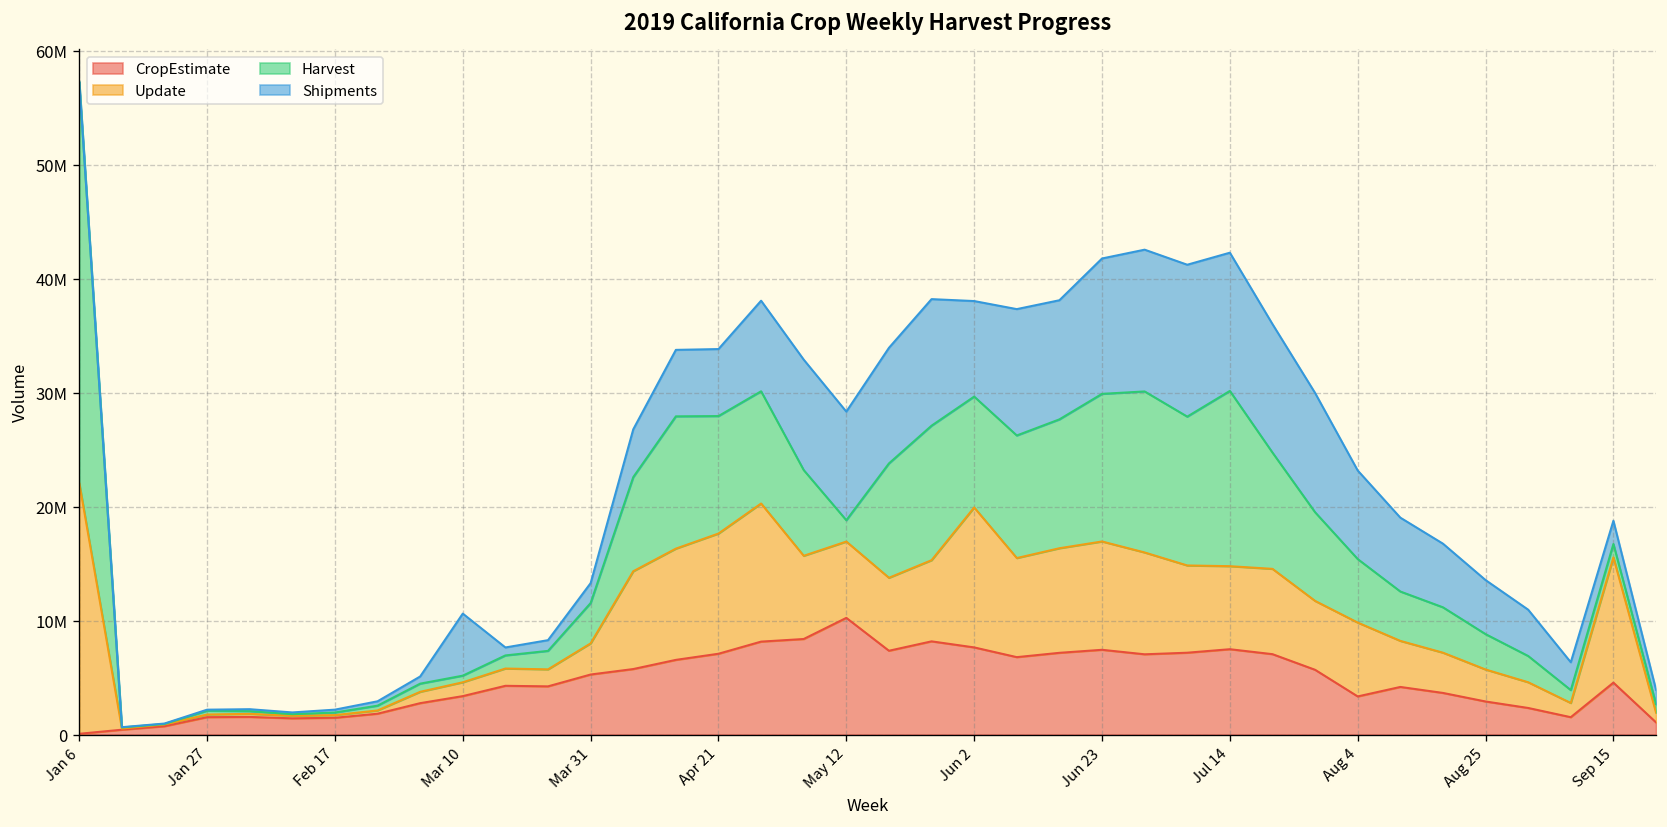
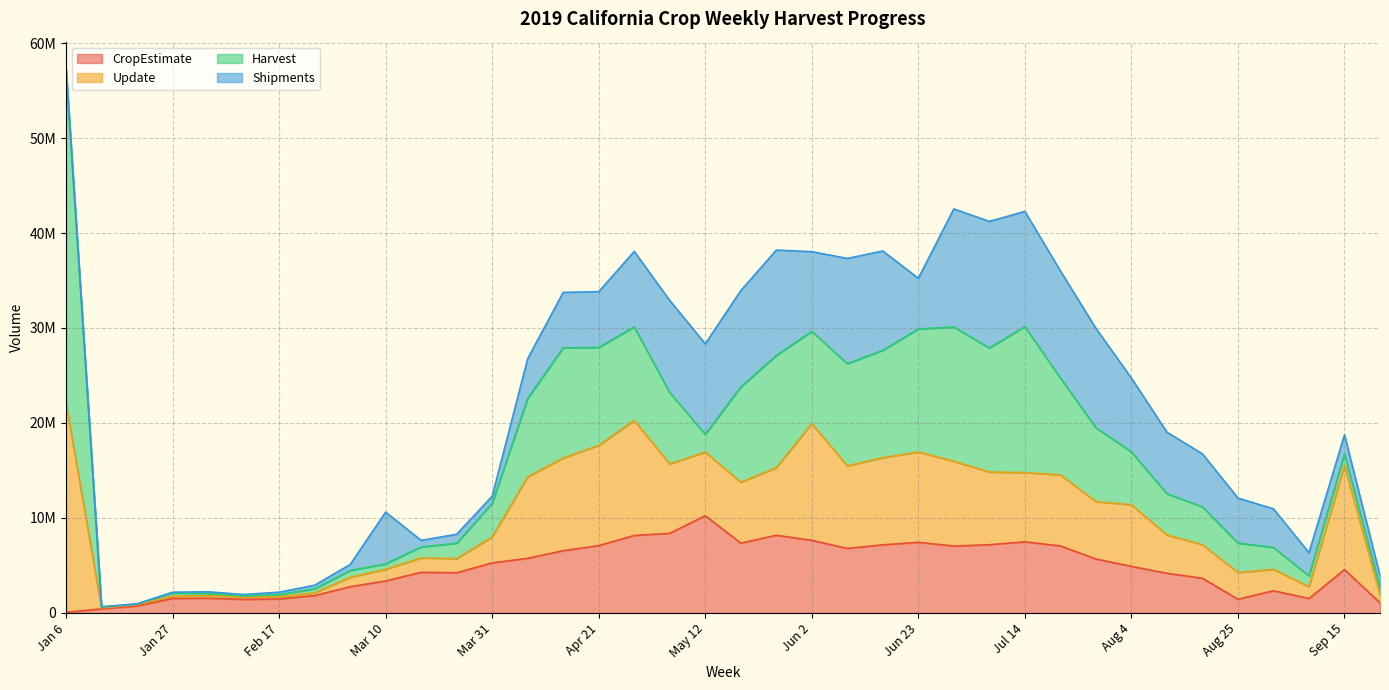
  {
    "CropEstimate": {
      "Jan 6": 0,
      "Mar 10": 3000000,
      "Mar 31": 5000000,
      "Apr 21": 7000000,
      "May 12": 10000000,
      "Jun 2": 8000000,
      "Jun 23": 7000000,
      "Jul 14": 7000000,
-     "Aug 4": 3000000,
-     "Aug 25": 3000000,
+     "Aug 4": 5000000,
+     "Aug 25": 1000000,
      "Sep 15": 5000000
    },
    "Update": {
      "Jan 6": 22000000,
      "Mar 10": 1000000,
      "Mar 31": 3000000,
      "Apr 21": 11000000,
      "May 12": 7000000,
      "Jun 2": 12000000,
      "Jun 23": 10000000,
      "Jul 14": 7000000,
      "Aug 4": 6000000,
      "Aug 25": 3000000,
      "Sep 15": 11000000
    },
    "Harvest": {
      "Mar 10": 1000000,
      "Mar 31": 4000000,
      "Apr 21": 10000000,
      "May 12": 2000000,
      "Jun 2": 10000000,
      "Jun 23": 13000000,
      "Jul 14": 15000000,
      "Aug 4": 6000000,
      "Aug 25": 3000000,
      "Sep 15": 1000000
    },
    "Shipments": {
      "Mar 10": 5000000,
-     "Mar 31": 2000000,
+     "Mar 31": 1000000,
      "Apr 21": 6000000,
      "May 12": 10000000,
      "Jun 2": 8000000,
-     "Jun 23": 12000000,
+     "Jun 23": 5000000,
      "Jul 14": 12000000,
      "Aug 4": 8000000,
      "Aug 25": 5000000,
      "Sep 15": 2000000
    }
  }
